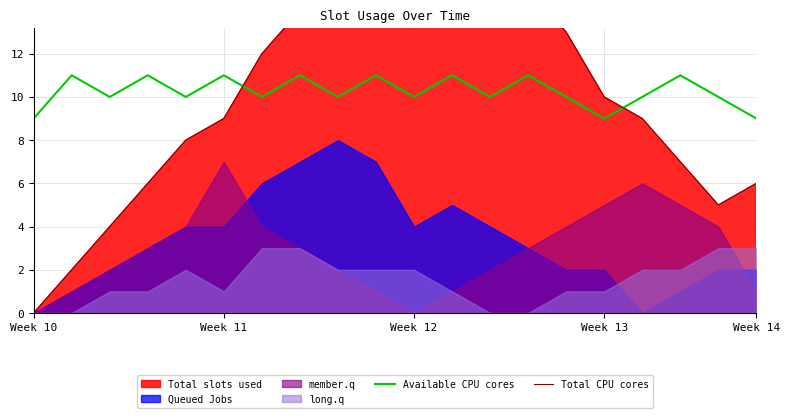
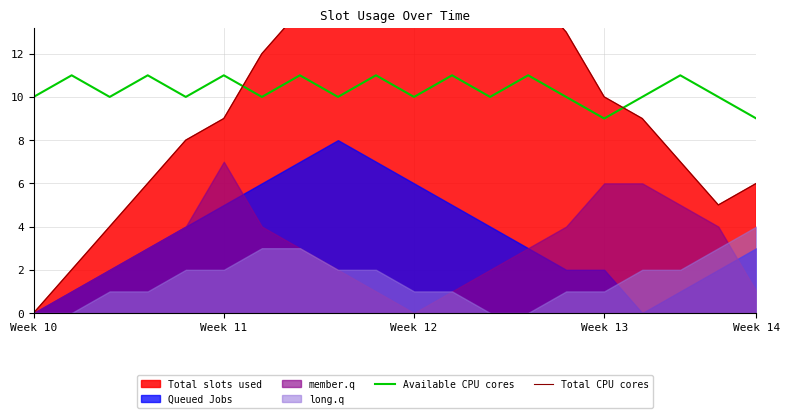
  {
    "Available CPU cores": {
-     "Week 10": 9,
+     "Week 10": 10,
      "Week 11": 11,
      "Week 12": 10,
      "Week 13": 9,
      "Week 14": 9
    },
    "Total slots used": {
      "Week 11": 9,
      "Week 13": 10,
      "Week 14": 6
    },
    "Queued Jobs": {
-     "Week 11": 4,
-     "Week 12": 4,
+     "Week 11": 5,
+     "Week 12": 6,
      "Week 13": 2,
-     "Week 14": 2
+     "Week 14": 3
    },
    "member.q": {
      "Week 11": 7,
      "Week 12": 0,
-     "Week 13": 5,
+     "Week 13": 6,
      "Week 14": 1
    },
    "long.q": {
-     "Week 11": 1,
-     "Week 12": 2,
+     "Week 11": 2,
+     "Week 12": 1,
      "Week 13": 1,
-     "Week 14": 3
+     "Week 14": 4
    }
  }
